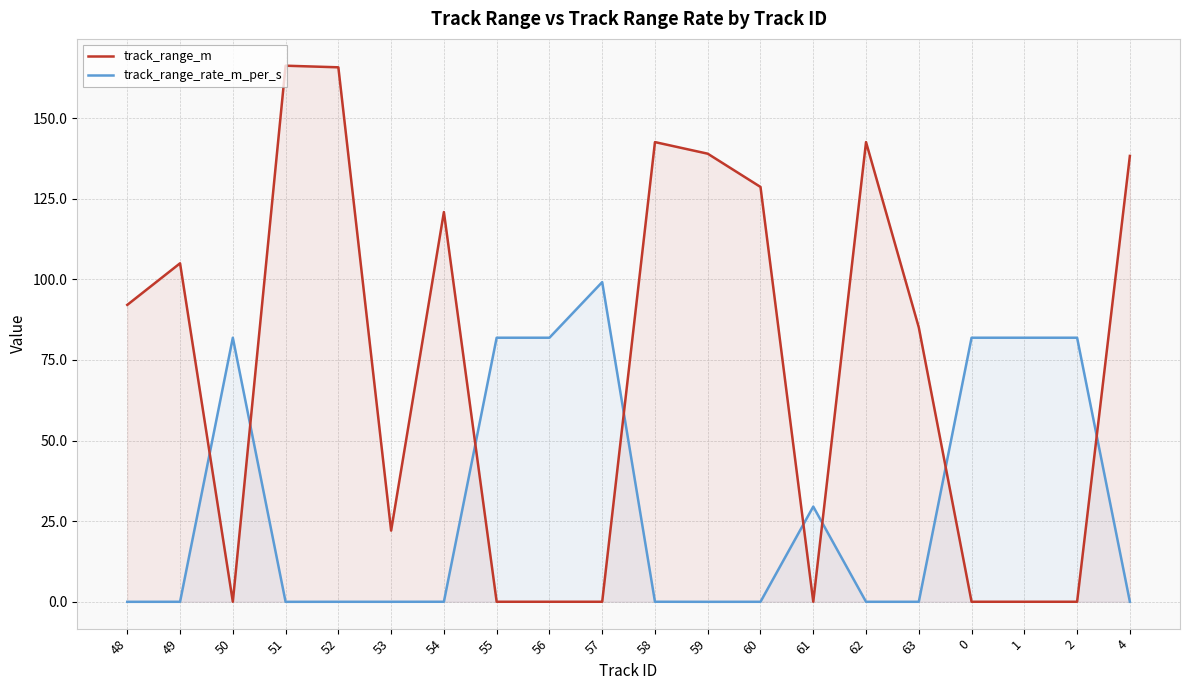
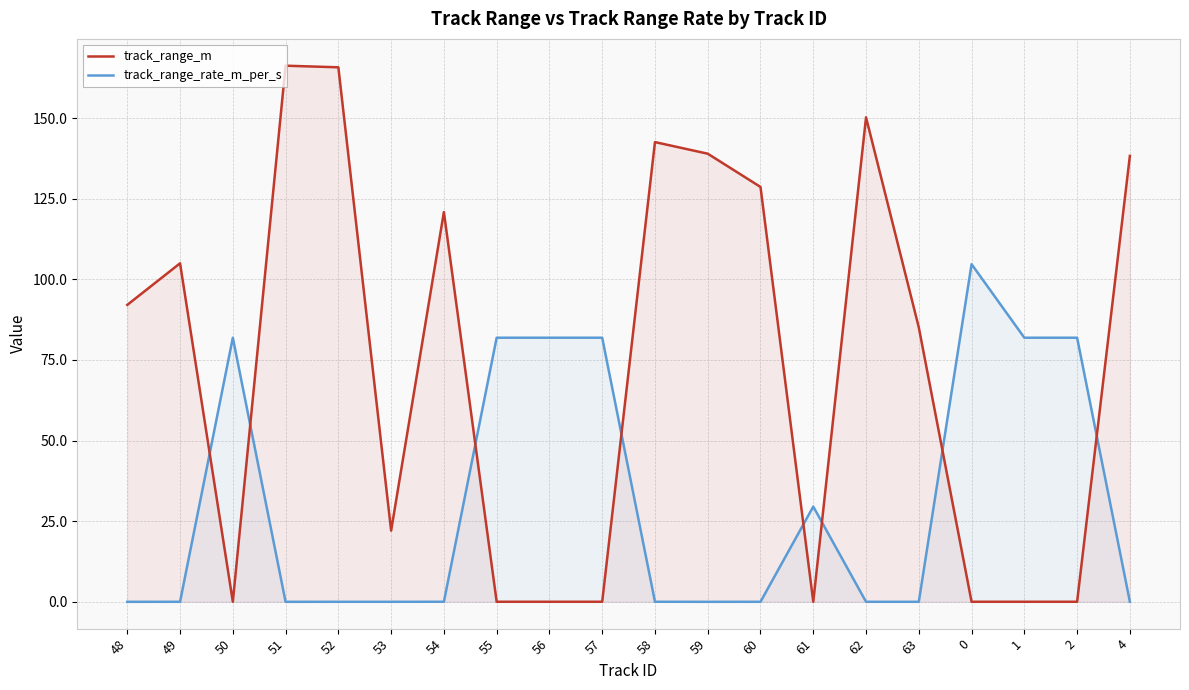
  {
    "track_range_m": {
      "48": 92,
      "49": 105,
      "50": 0,
      "52": 166,
      "53": 22,
      "54": 121,
      "55": 0,
      "56": 0,
      "57": 0,
      "58": 143,
      "59": 139,
      "60": 129,
      "61": 0,
-     "62": 143,
+     "62": 150,
      "63": 85,
      "0": 0,
      "1": 0,
      "2": 0,
      "4": 138
    },
    "track_range_rate_m_per_s": {
      "48": 0,
      "49": 0,
      "50": 82,
      "51": 0,
      "52": 0,
      "53": 0,
      "54": 0,
      "55": 82,
      "56": 82,
-     "57": 99,
+     "57": 82,
      "58": 0,
      "59": 0,
      "60": 0,
      "61": 30,
      "62": 0,
      "63": 0,
-     "0": 82,
+     "0": 105,
      "1": 82,
      "2": 82,
      "4": 0
    }
  }
